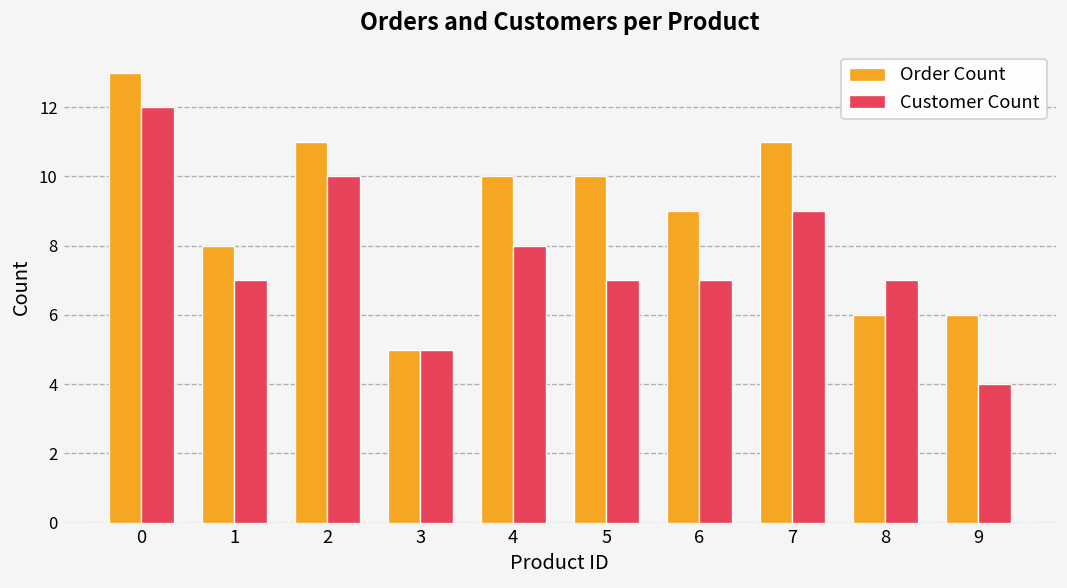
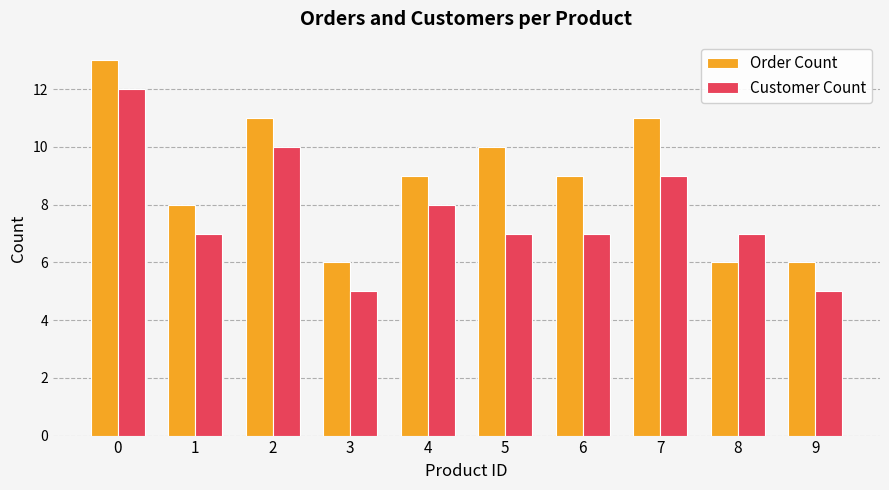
  {
    "Order Count": {
      "0": 13,
      "1": 8,
      "2": 11,
-     "3": 5,
-     "4": 10,
+     "3": 6,
+     "4": 9,
      "5": 10,
      "6": 9,
      "7": 11,
      "8": 6,
      "9": 6
    },
    "Customer Count": {
      "0": 12,
      "1": 7,
      "2": 10,
      "3": 5,
      "4": 8,
      "5": 7,
      "6": 7,
      "7": 9,
      "8": 7,
-     "9": 4
+     "9": 5
    }
  }
